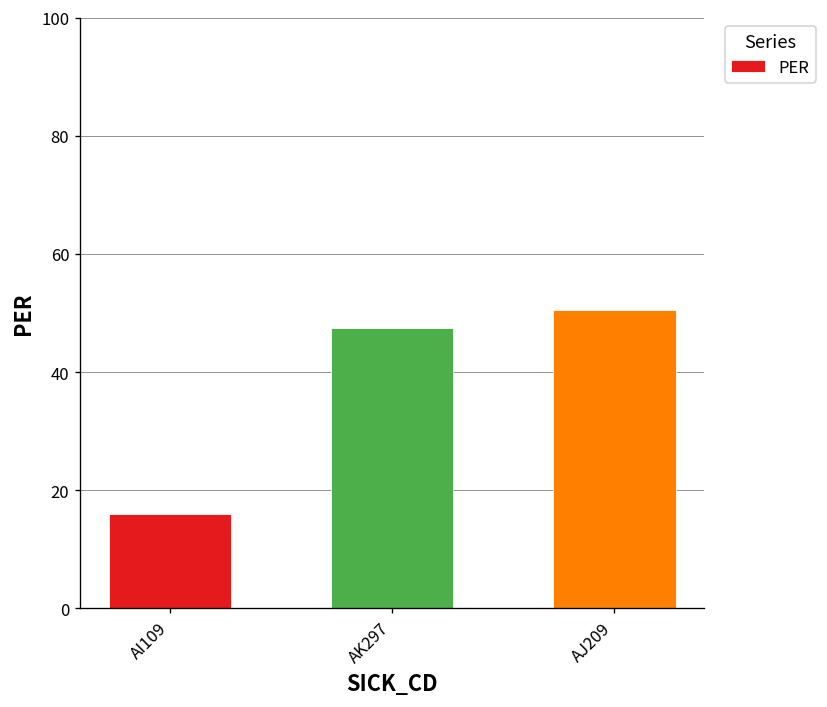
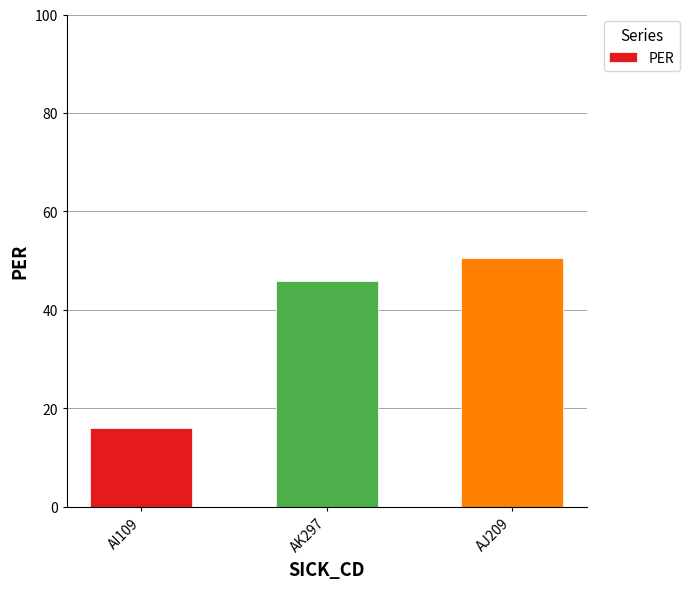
  {
    "AI109": 16,
-   "AK297": 48,
+   "AK297": 46,
    "AJ209": 50
  }
